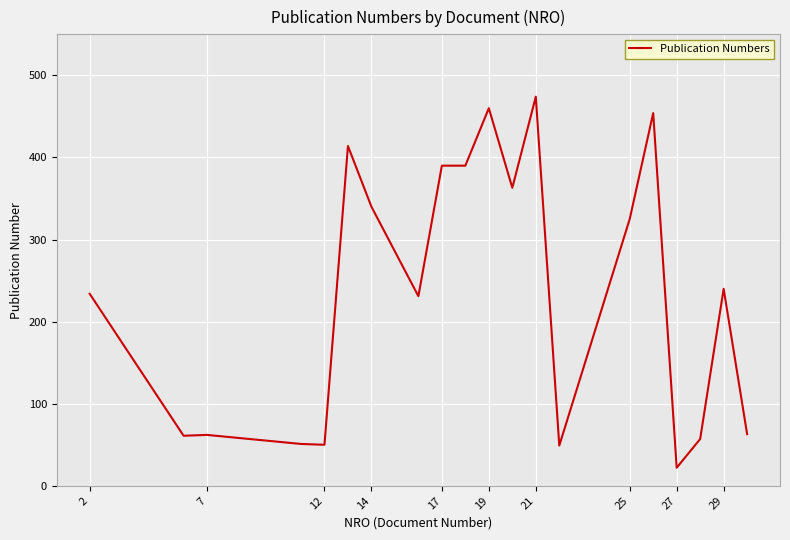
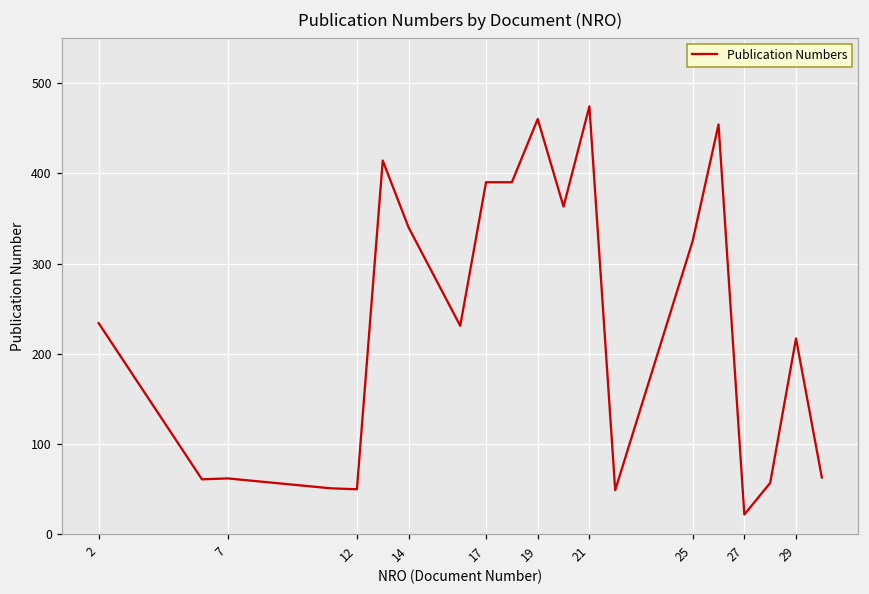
  {
    "2": 230,
    "7": 60,
    "12": 50,
    "14": 340,
    "17": 390,
    "19": 460,
    "21": 470,
    "25": 330,
    "27": 20,
-   "29": 240
+   "29": 220
  }
